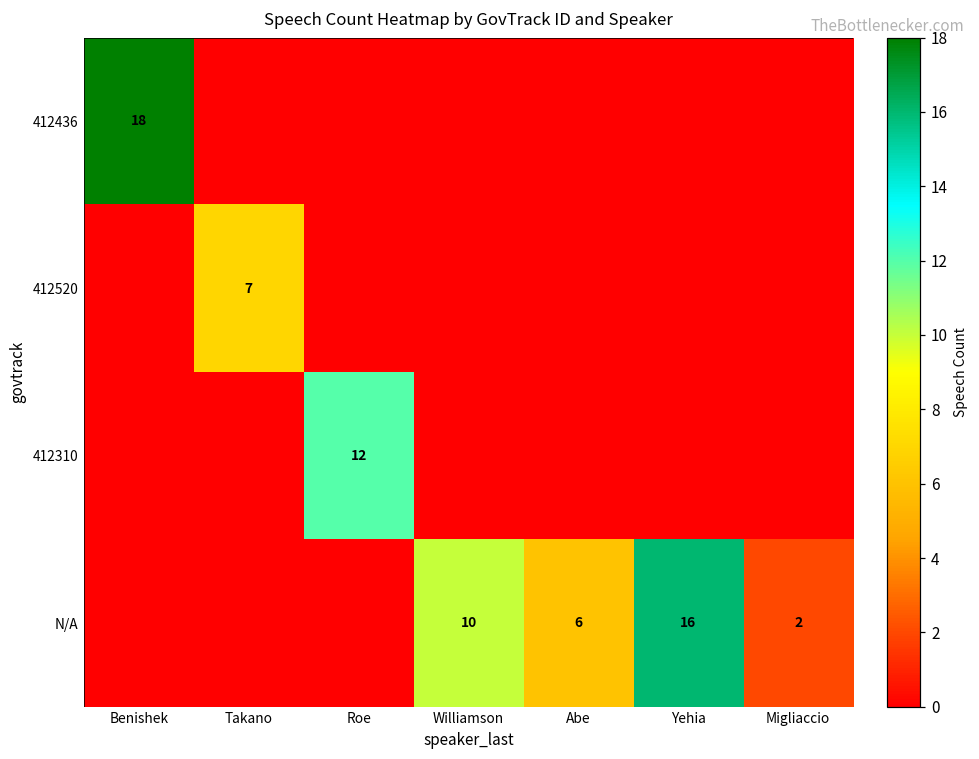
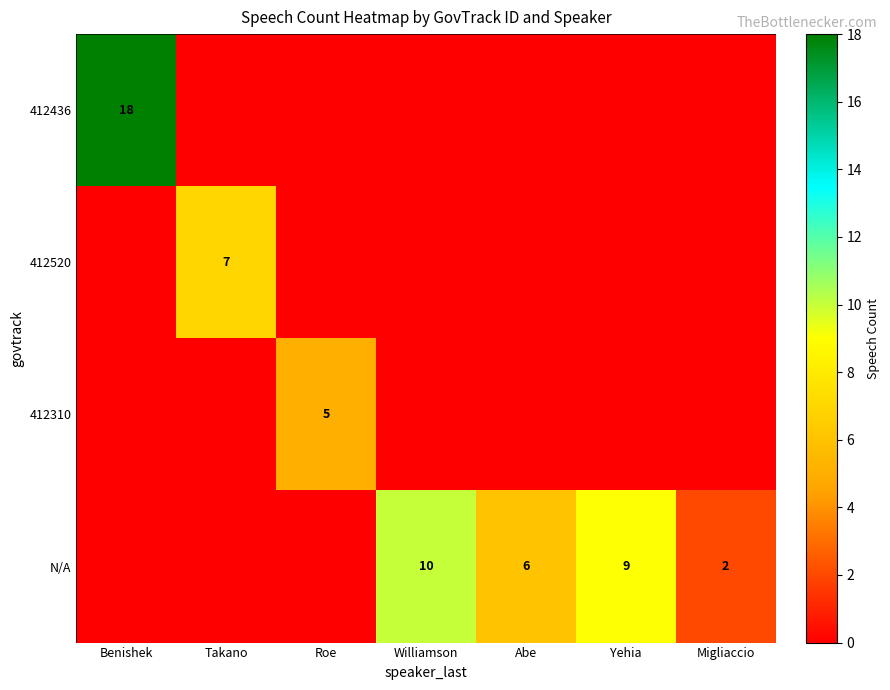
  {
    "412436": {
      "Benishek": 18
    },
    "412520": {
      "Takano": 7
    },
    "412310": {
-     "Roe": 12
+     "Roe": 5
    },
    "N/A": {
      "Williamson": 10,
      "Abe": 6,
-     "Yehia": 16,
+     "Yehia": 9,
      "Migliaccio": 2
    }
  }
